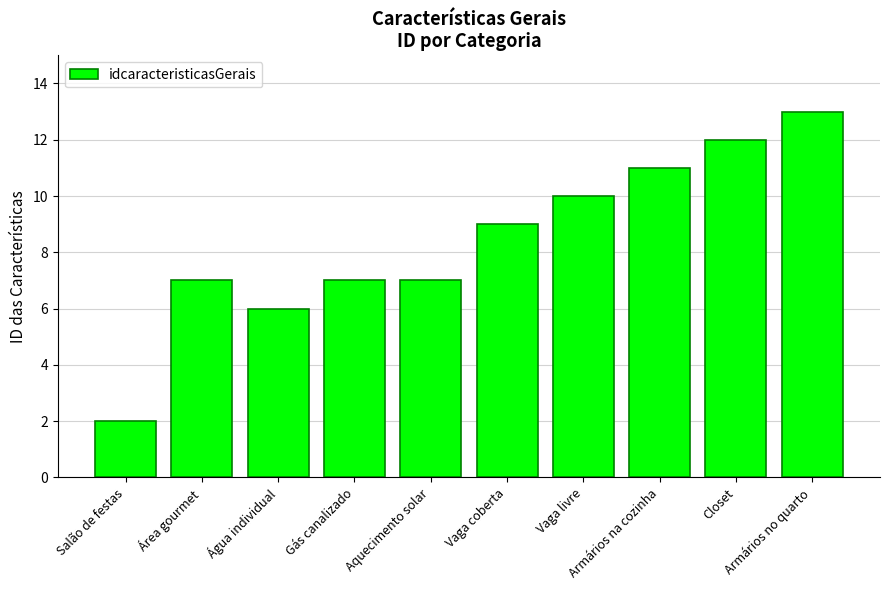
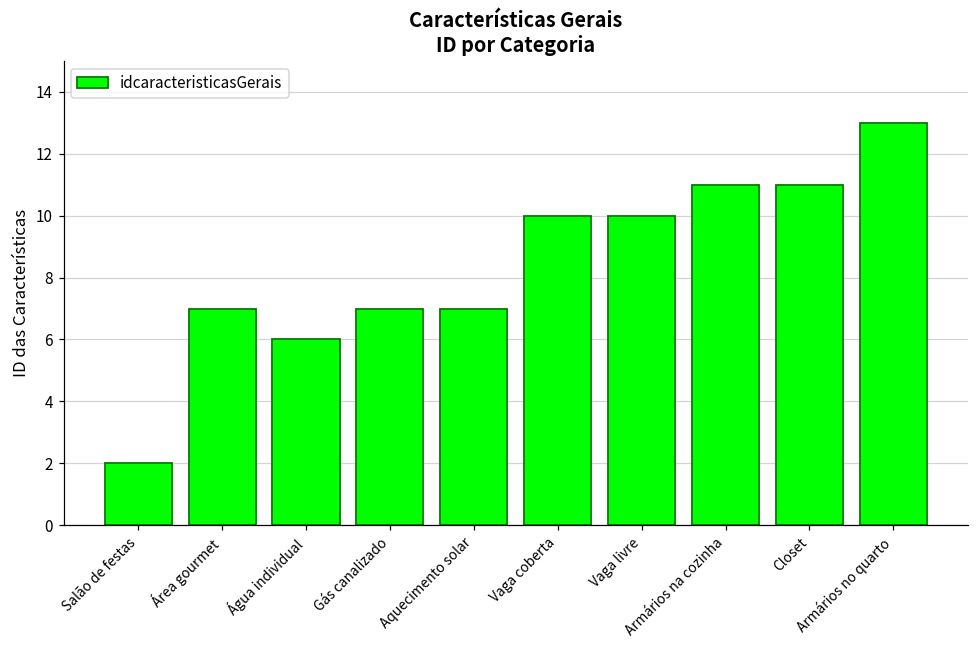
  {
    "Salão de festas": 2,
    "Área gourmet": 7,
    "Água individual": 6,
    "Gás canalizado": 7,
    "Aquecimento solar": 7,
-   "Vaga coberta": 9,
+   "Vaga coberta": 10,
    "Vaga livre": 10,
    "Armários na cozinha": 11,
-   "Closet": 12,
+   "Closet": 11,
    "Armários no quarto": 13
  }
